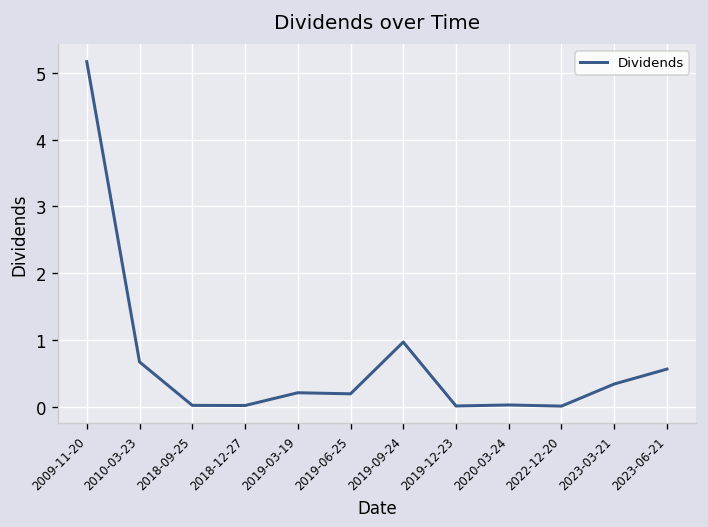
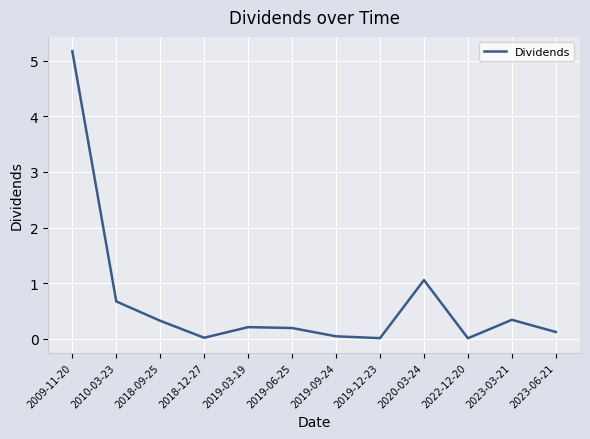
  {
    "2009-11-20": 5.2,
    "2010-03-23": 0.7,
-   "2018-09-25": 0.0,
+   "2018-09-25": 0.3,
    "2018-12-27": 0.0,
    "2019-03-19": 0.2,
    "2019-06-25": 0.2,
-   "2019-09-24": 1.0,
+   "2019-09-24": 0.0,
    "2019-12-23": 0.0,
-   "2020-03-24": 0.0,
+   "2020-03-24": 1.1,
    "2022-12-20": 0.0,
    "2023-03-21": 0.3,
-   "2023-06-21": 0.6
+   "2023-06-21": 0.1
  }
